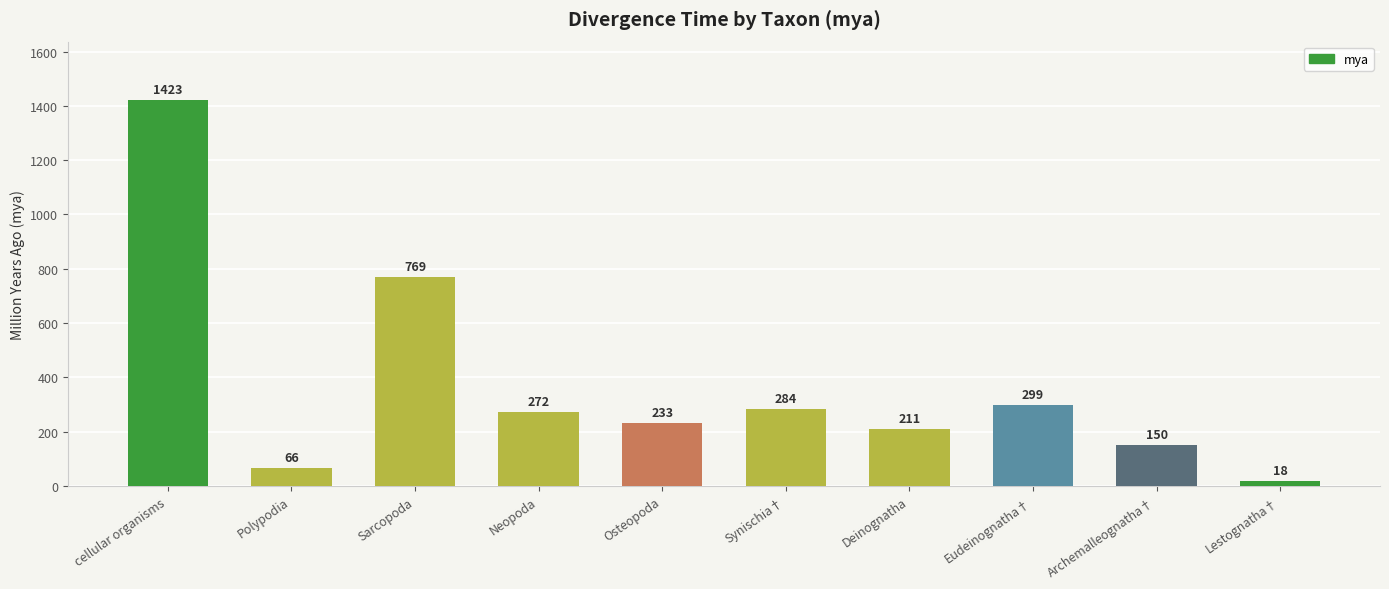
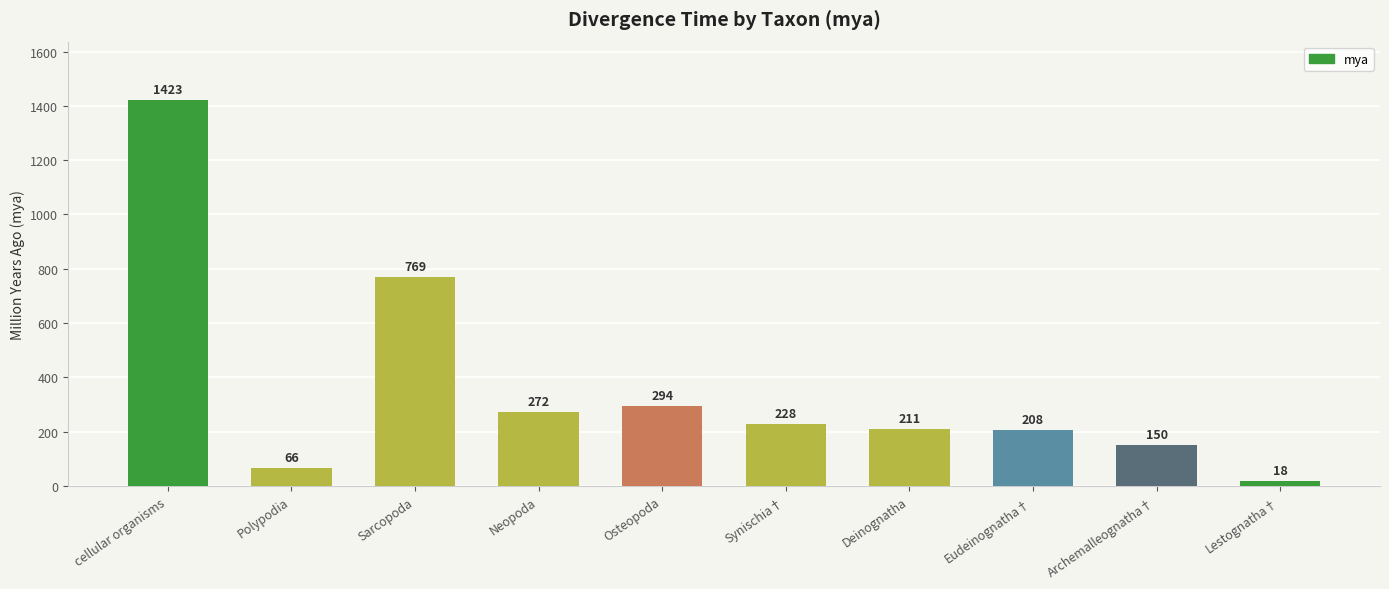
  {
    "cellular organisms": 1423,
    "Sarcopoda": 769,
    "Neopoda": 272,
-   "Osteopoda": 233,
-   "Synischia†": 284,
+   "Osteopoda": 294,
+   "Synischia†": 228,
    "Deinognatha": 211,
-   "Eudeinognatha†": 299,
+   "Eudeinognatha†": 208,
    "Archemalleognatha†": 150,
    "Lestognatha†": 18
  }
